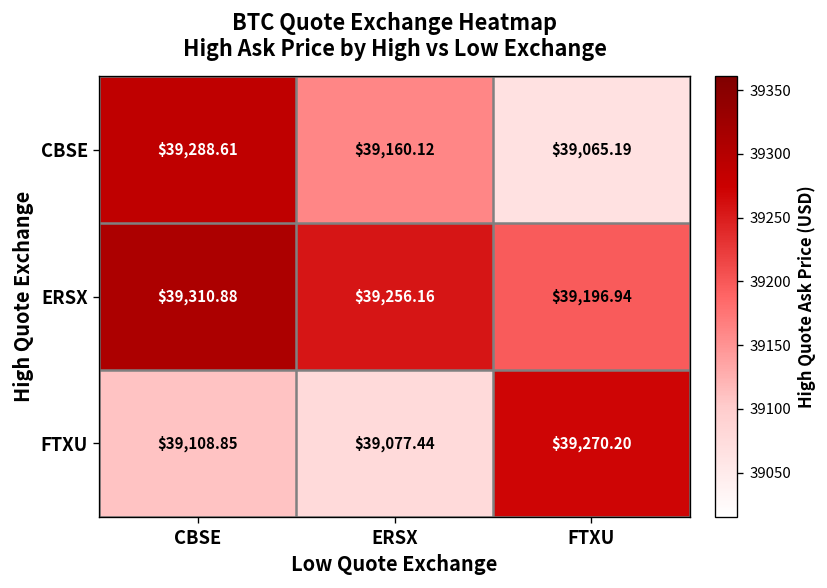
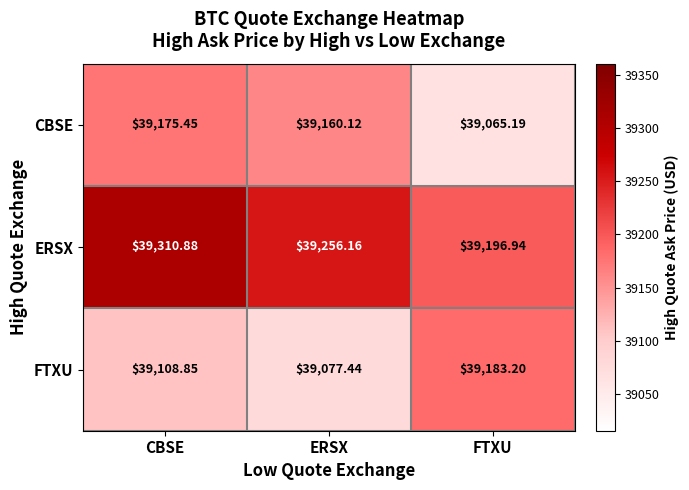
  {
    "CBSE": {
-     "CBSE": "$39,288.61",
+     "CBSE": "$39,175.45",
      "ERSX": "$39,160.12",
      "FTXU": "$39,065.19"
    },
    "ERSX": {
      "CBSE": "$39,310.88",
      "ERSX": "$39,256.16",
      "FTXU": "$39,196.94"
    },
    "FTXU": {
      "CBSE": "$39,108.85",
      "ERSX": "$39,077.44",
-     "FTXU": "$39,270.20"
+     "FTXU": "$39,183.20"
    }
  }
